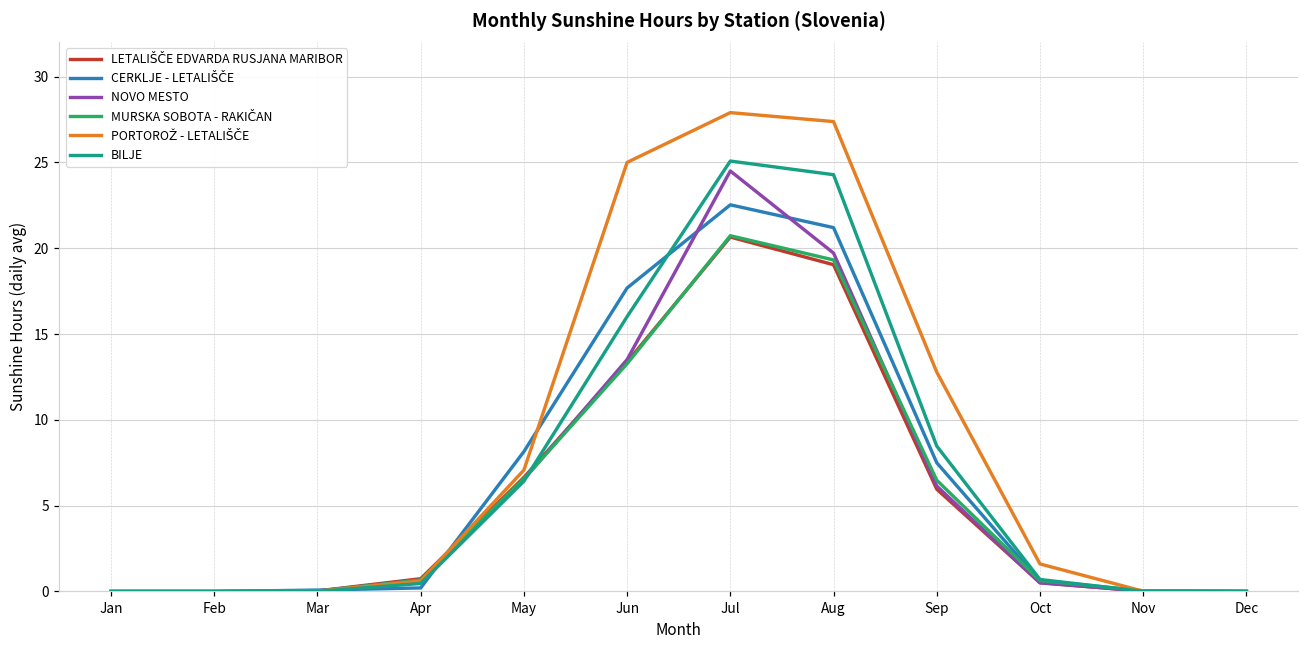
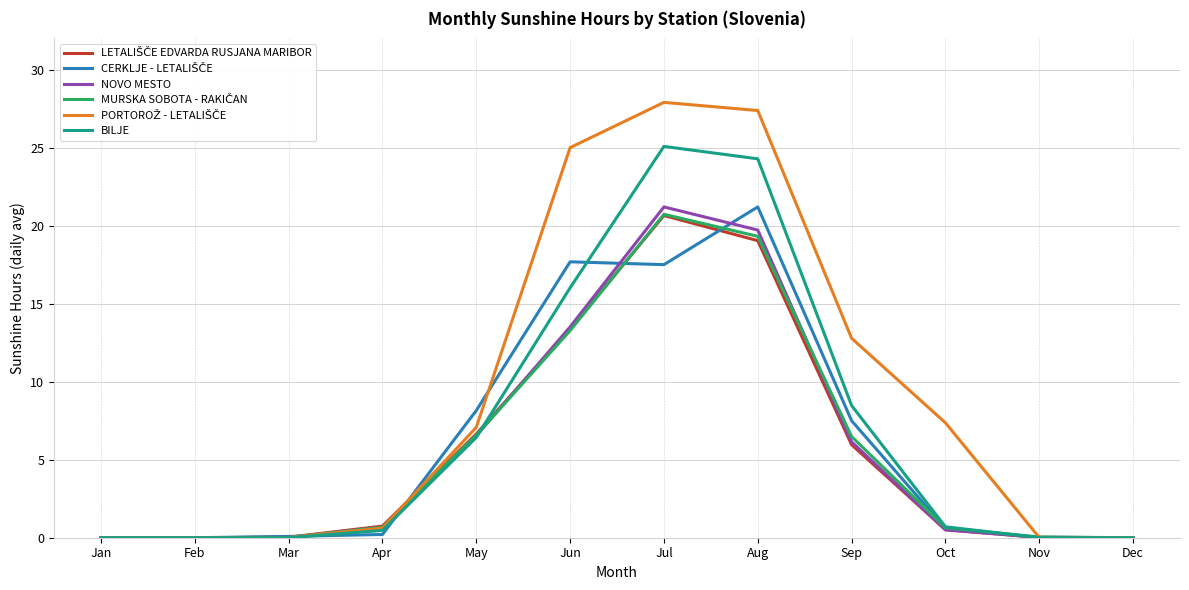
  {
    "LETALIŠČE EDVARDA RUSJANA MARIBOR": {
      "Aug": 19.0,
      "Sep": 6.0
    },
    "CERKLJE - LETALIŠČE": {
      "Apr": 0.2,
      "May": 8.2,
      "Jun": 17.7,
-     "Jul": 22.5,
+     "Jul": 17.5,
      "Aug": 21.2,
      "Sep": 7.5
    },
    "NOVO MESTO": {
-     "Jul": 24.5,
+     "Jul": 21.2,
      "Aug": 19.7,
      "Sep": 6.1
    },
    "PORTOROŽ - LETALIŠČE": {
      "May": 7.1,
      "Jun": 25.0,
      "Jul": 27.9,
      "Aug": 27.4,
      "Sep": 12.8,
-     "Oct": 1.6
+     "Oct": 7.4
    }
  }
